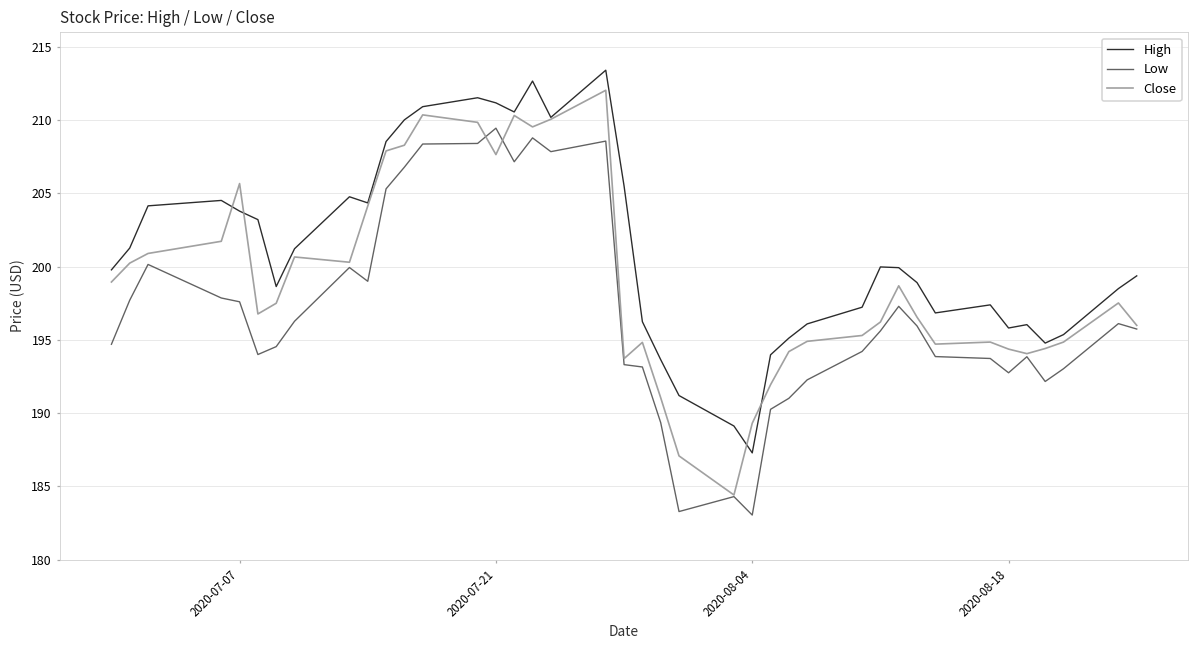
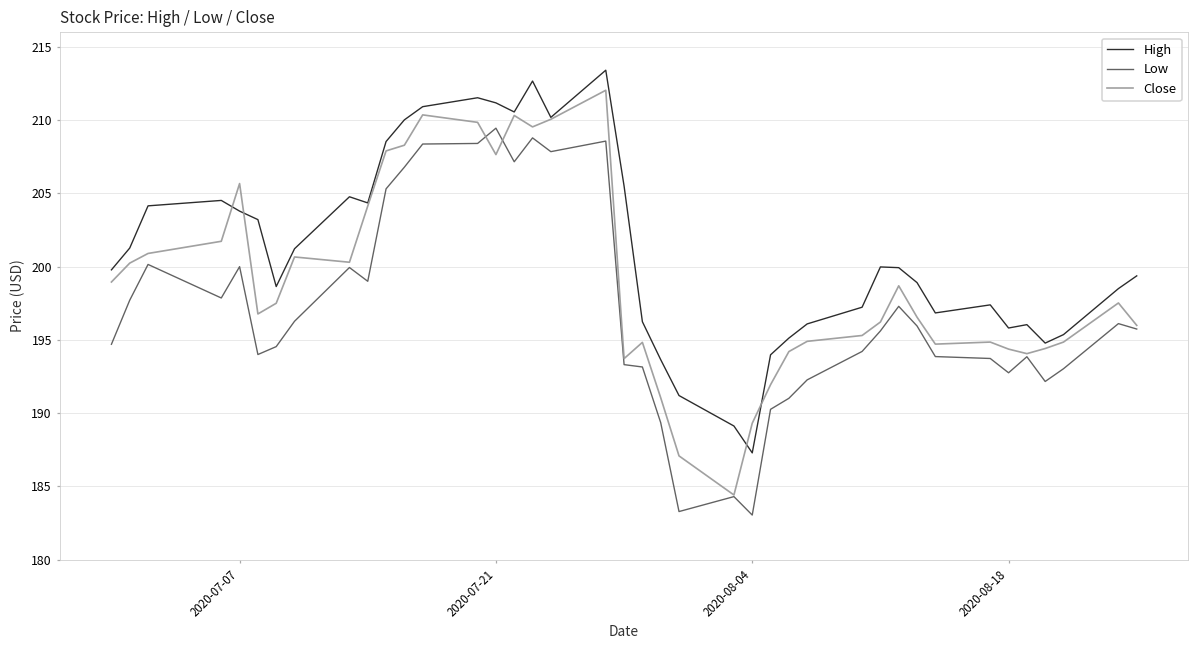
  {
    "High": {
      "2020-07-07": 203.8,
      "2020-07-21": 211.2,
      "2020-08-04": 187.3,
      "2020-08-18": 195.8
    },
    "Low": {
-     "2020-07-07": 197.6,
+     "2020-07-07": 200.0,
      "2020-07-21": 209.5,
      "2020-08-04": 183.0,
      "2020-08-18": 192.8
    },
    "Close": {
      "2020-07-07": 205.7,
      "2020-07-21": 207.6,
      "2020-08-04": 189.3,
      "2020-08-18": 194.4
    }
  }
